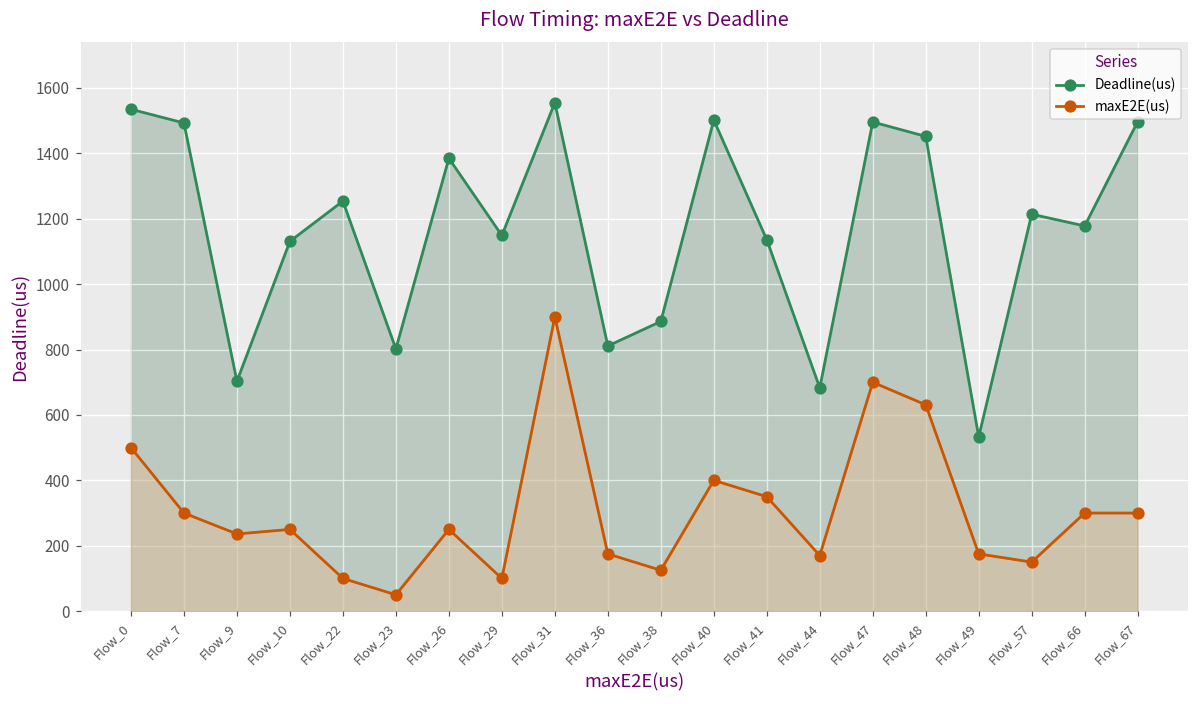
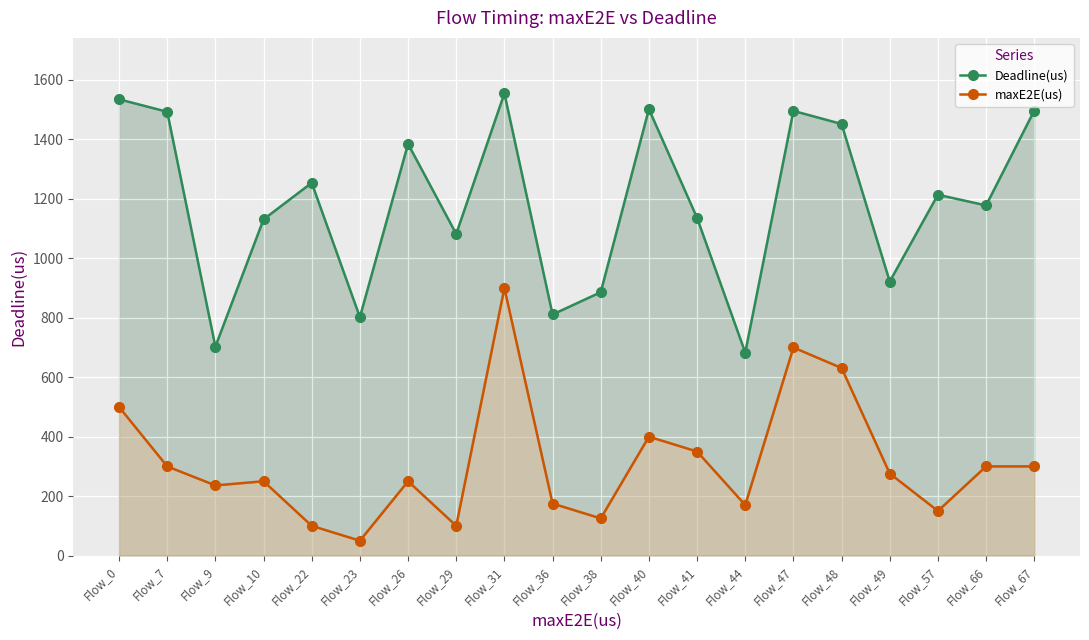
  {
    "Deadline(us)": {
      "Flow_0": 1540,
      "Flow_7": 1490,
      "Flow_9": 700,
      "Flow_10": 1130,
      "Flow_22": 1250,
      "Flow_23": 800,
      "Flow_26": 1390,
-     "Flow_29": 1150,
+     "Flow_29": 1080,
      "Flow_31": 1560,
      "Flow_36": 810,
      "Flow_38": 890,
      "Flow_40": 1500,
      "Flow_41": 1140,
      "Flow_44": 680,
      "Flow_47": 1500,
      "Flow_48": 1450,
-     "Flow_49": 530,
+     "Flow_49": 920,
      "Flow_57": 1210,
      "Flow_66": 1180,
      "Flow_67": 1500
    },
    "maxE2E(us)": {
      "Flow_0": 500,
      "Flow_7": 300,
      "Flow_9": 240,
      "Flow_10": 250,
      "Flow_22": 100,
      "Flow_23": 50,
      "Flow_26": 250,
      "Flow_29": 100,
      "Flow_31": 900,
      "Flow_36": 180,
      "Flow_38": 130,
      "Flow_40": 400,
      "Flow_41": 350,
      "Flow_44": 170,
      "Flow_47": 700,
      "Flow_48": 630,
-     "Flow_49": 180,
+     "Flow_49": 280,
      "Flow_57": 150,
      "Flow_66": 300,
      "Flow_67": 300
    }
  }
